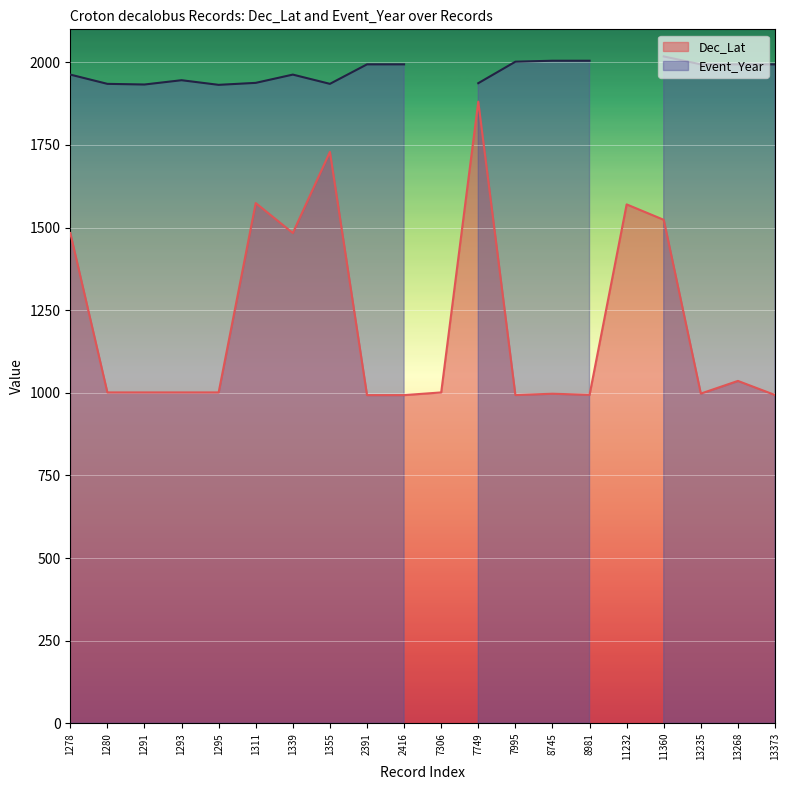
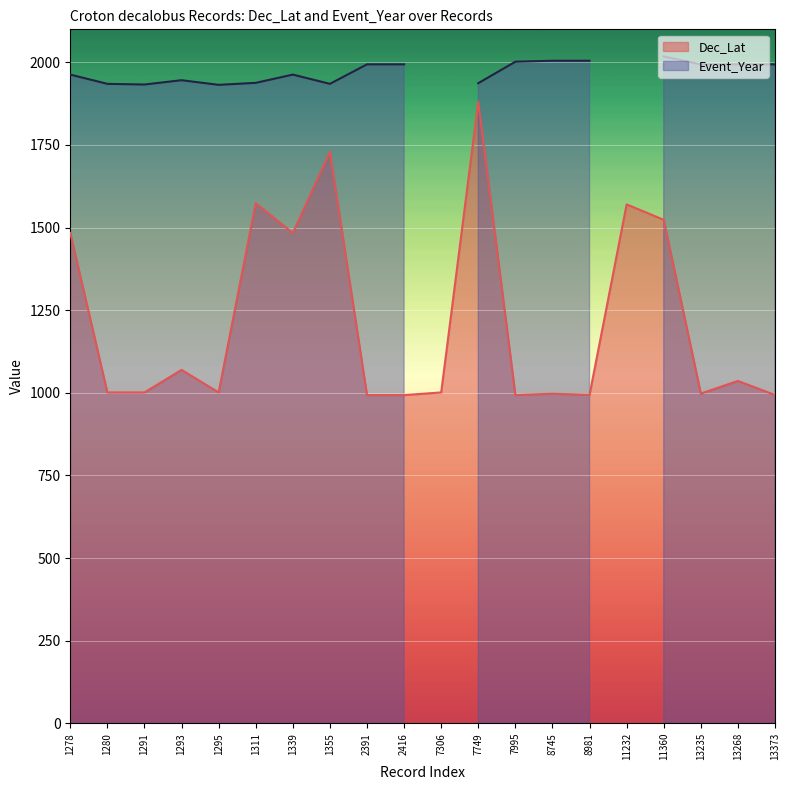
  {
    "Dec_Lat": {
      "1278": 1480,
      "1280": 1000,
      "1291": 1000,
-     "1293": 1000,
+     "1293": 1070,
      "1295": 1000,
      "1311": 1570,
      "1339": 1480,
      "1355": 1730,
      "2391": 990,
      "2416": 990,
      "7306": 1000,
      "7749": 1880,
      "7995": 990,
      "8745": 1000,
      "8981": 990,
      "11232": 1570,
      "11360": 1520,
      "13235": 1000,
      "13268": 1040,
      "13373": 990
    }
  }
